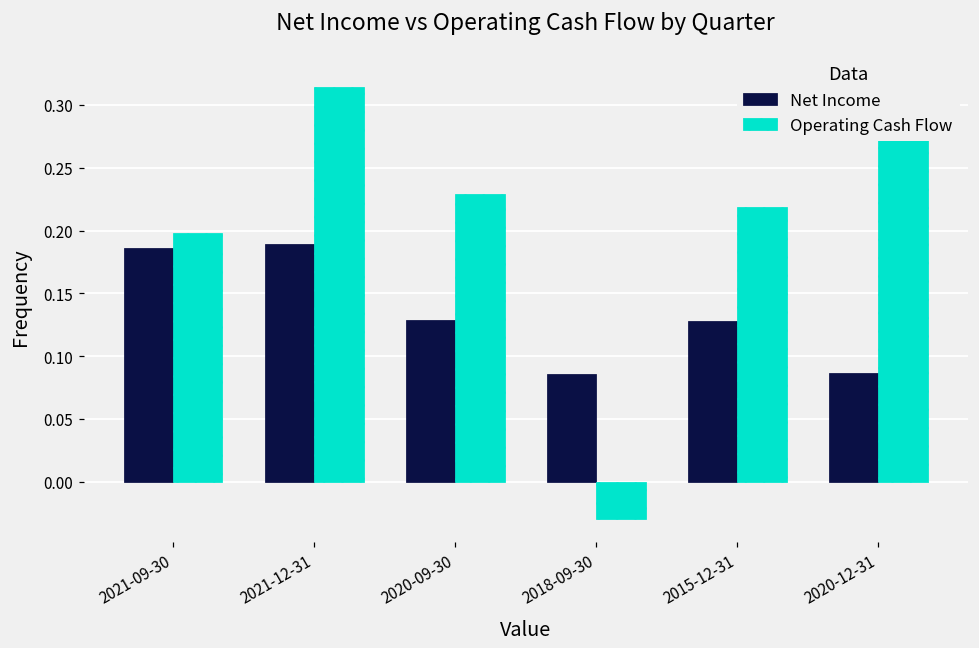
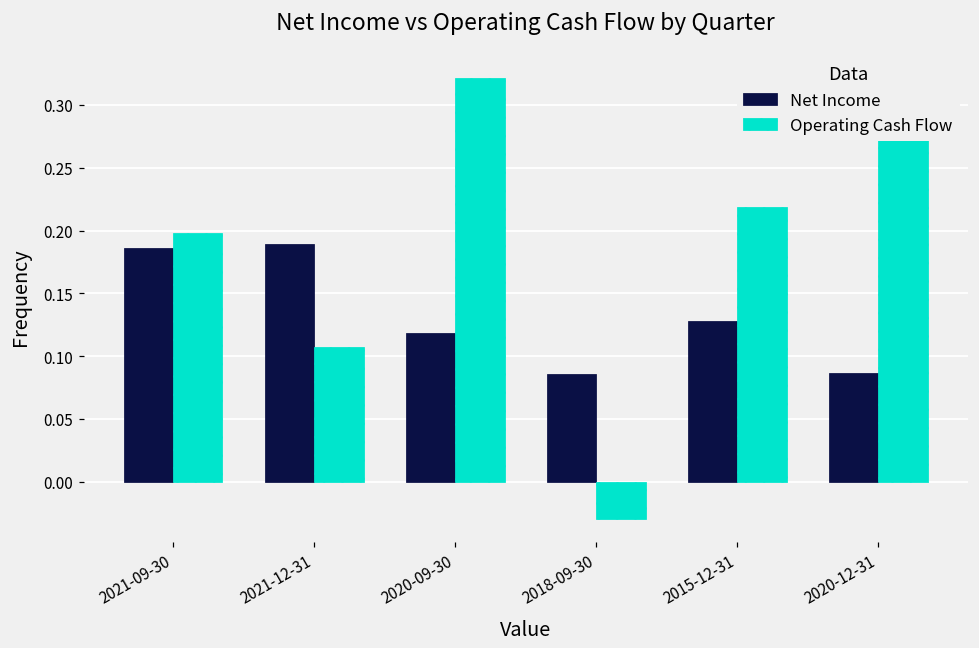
  {
    "Net Income": {
      "2021-09-30": 0.186,
      "2021-12-31": 0.189,
-     "2020-09-30": 0.129,
+     "2020-09-30": 0.118,
      "2018-09-30": 0.086,
      "2015-12-31": 0.128,
      "2020-12-31": 0.087
    },
    "Operating Cash Flow": {
      "2021-09-30": 0.198,
-     "2021-12-31": 0.314,
-     "2020-09-30": 0.230,
+     "2021-12-31": 0.107,
+     "2020-09-30": 0.322,
      "2018-09-30": -0.030,
      "2015-12-31": 0.219
    }
  }
